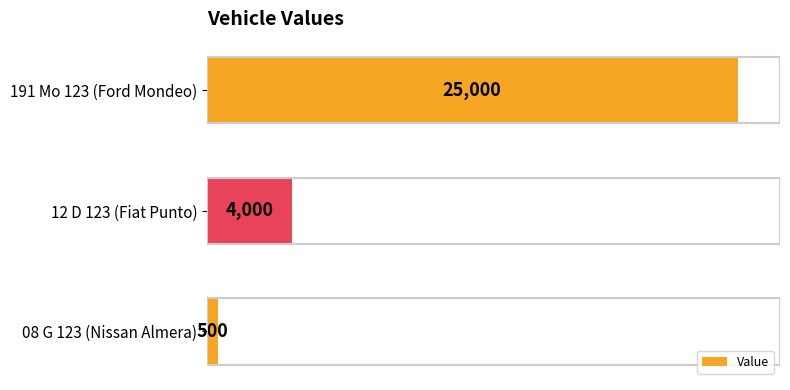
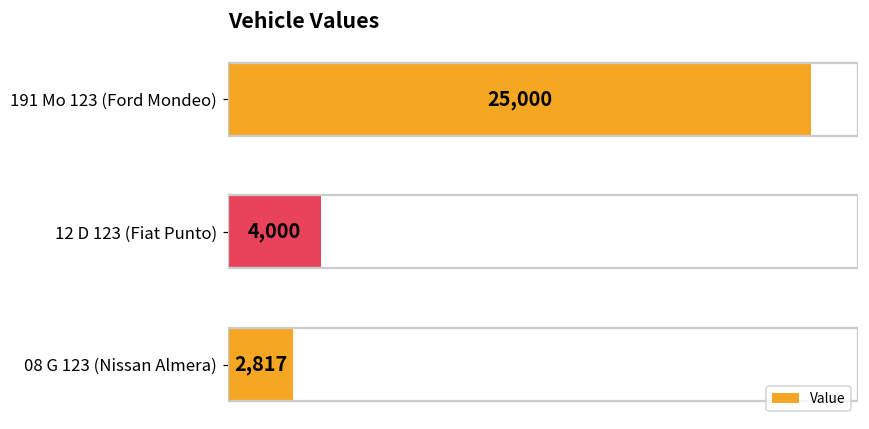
  {
    "191 Mo 123 (Ford Mondeo)": "25,000",
    "12 D 123 (Fiat Punto)": "4,000",
-   "08 G 123 (Nissan Almera)": "500"
+   "08 G 123 (Nissan Almera)": "2,817"
  }
